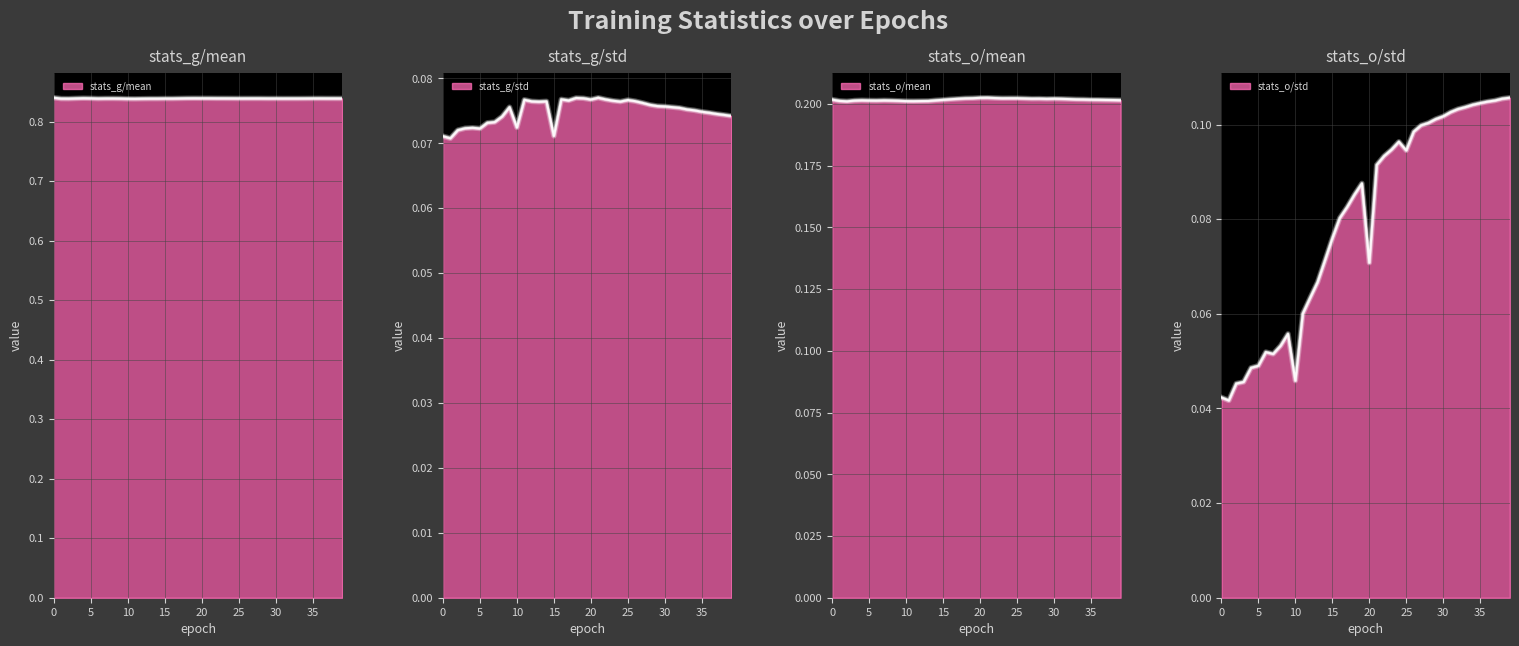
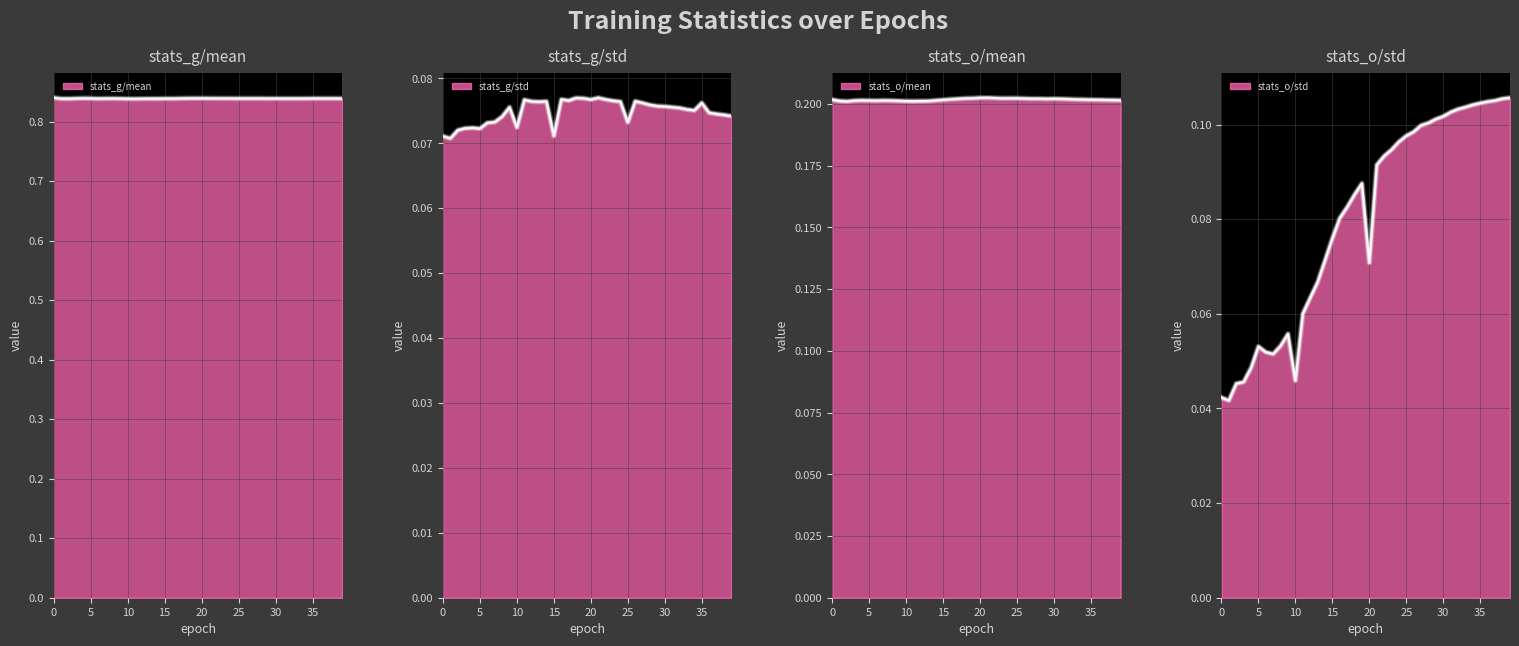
  {
    "stats_g/mean": {
      "0": 0.84,
      "5": 0.84,
      "10": 0.84,
      "15": 0.84,
      "20": 0.84,
      "25": 0.84,
      "30": 0.84,
      "35": 0.84
    },
    "stats_g/std": {
      "0": 0.071,
      "5": 0.072,
      "10": 0.072,
      "15": 0.071,
      "20": 0.077,
-     "25": 0.077,
+     "25": 0.073,
      "30": 0.076,
-     "35": 0.075
+     "35": 0.076
    },
    "stats_o/mean": {
      "0": 0.202,
      "5": 0.201,
      "10": 0.201,
      "15": 0.202,
      "20": 0.202,
      "25": 0.202,
      "30": 0.202,
      "35": 0.202
    },
    "stats_o/std": {
      "0": 0.042,
-     "5": 0.049,
+     "5": 0.053,
      "10": 0.046,
      "15": 0.076,
      "20": 0.071,
-     "25": 0.095,
+     "25": 0.098,
      "30": 0.102,
      "35": 0.105
    }
  }
